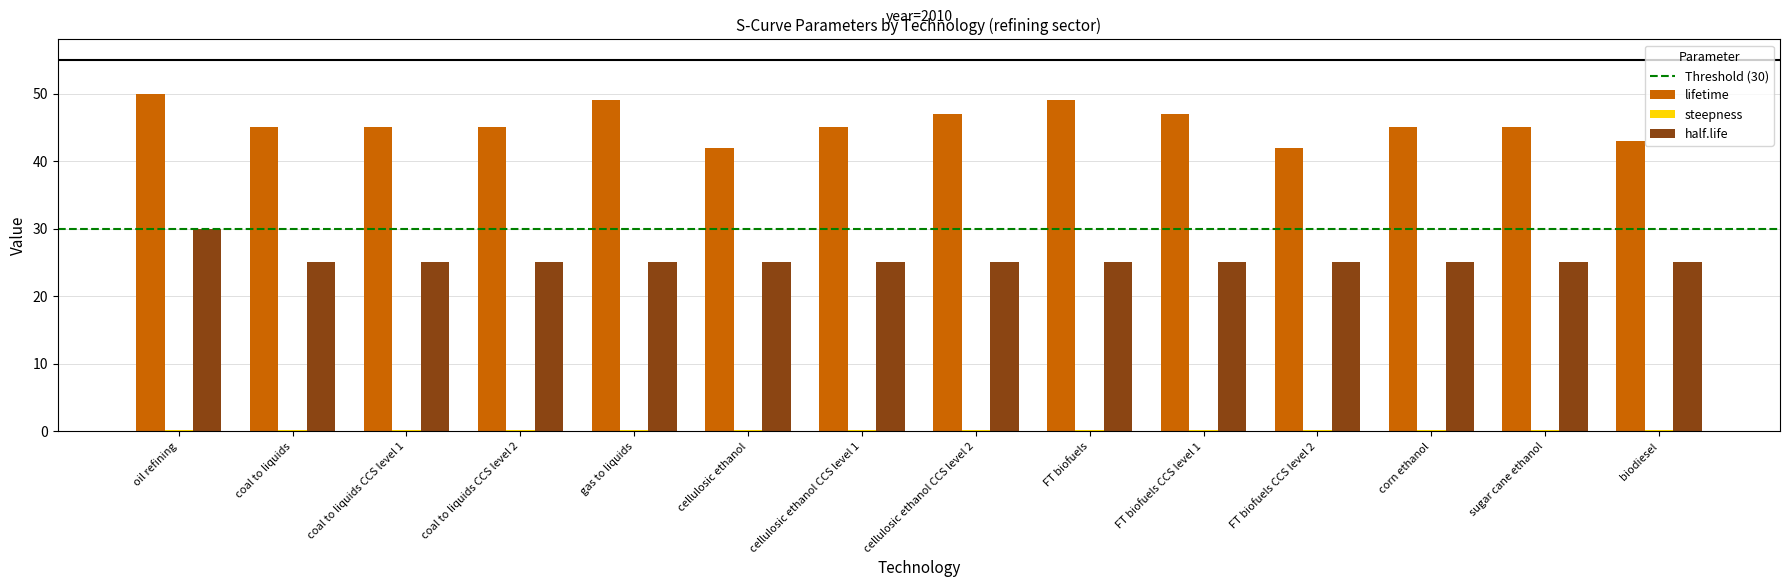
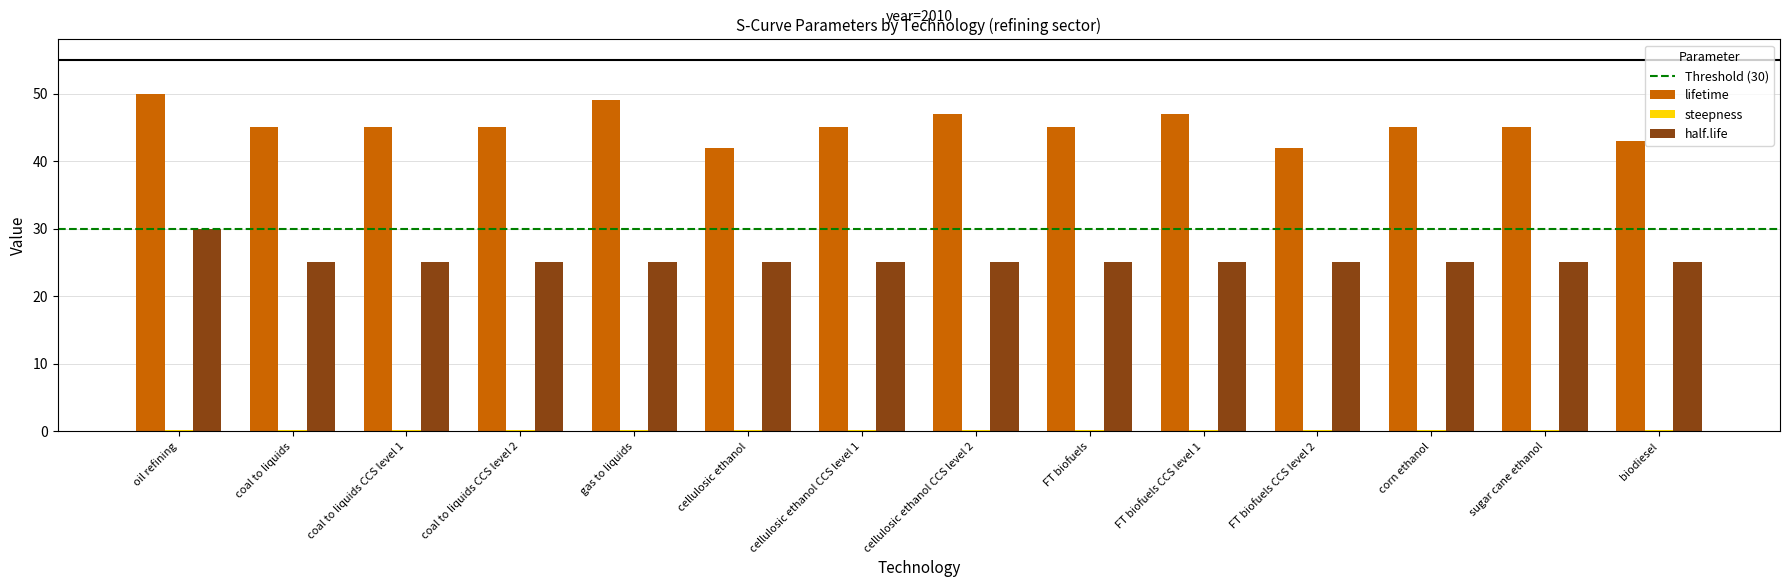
  {
    "lifetime": {
      "oil refining": 50,
      "coal to liquids": 45,
      "coal to liquids CCS level 1": 45,
      "coal to liquids CCS level 2": 45,
      "gas to liquids": 49,
      "cellulosic ethanol": 42,
      "cellulosic ethanol CCS level 1": 45,
      "cellulosic ethanol CCS level 2": 47,
-     "FT biofuels": 49,
+     "FT biofuels": 45,
      "FT biofuels CCS level 1": 47,
      "FT biofuels CCS level 2": 42,
      "corn ethanol": 45,
      "sugar cane ethanol": 45,
      "biodiesel": 43
    },
    "half.life": {
      "oil refining": 30,
      "coal to liquids": 25,
      "coal to liquids CCS level 1": 25,
      "coal to liquids CCS level 2": 25,
      "gas to liquids": 25,
      "cellulosic ethanol": 25,
      "cellulosic ethanol CCS level 1": 25,
      "cellulosic ethanol CCS level 2": 25,
      "FT biofuels": 25,
      "FT biofuels CCS level 1": 25,
      "FT biofuels CCS level 2": 25,
      "corn ethanol": 25,
      "sugar cane ethanol": 25,
      "biodiesel": 25
    }
  }
